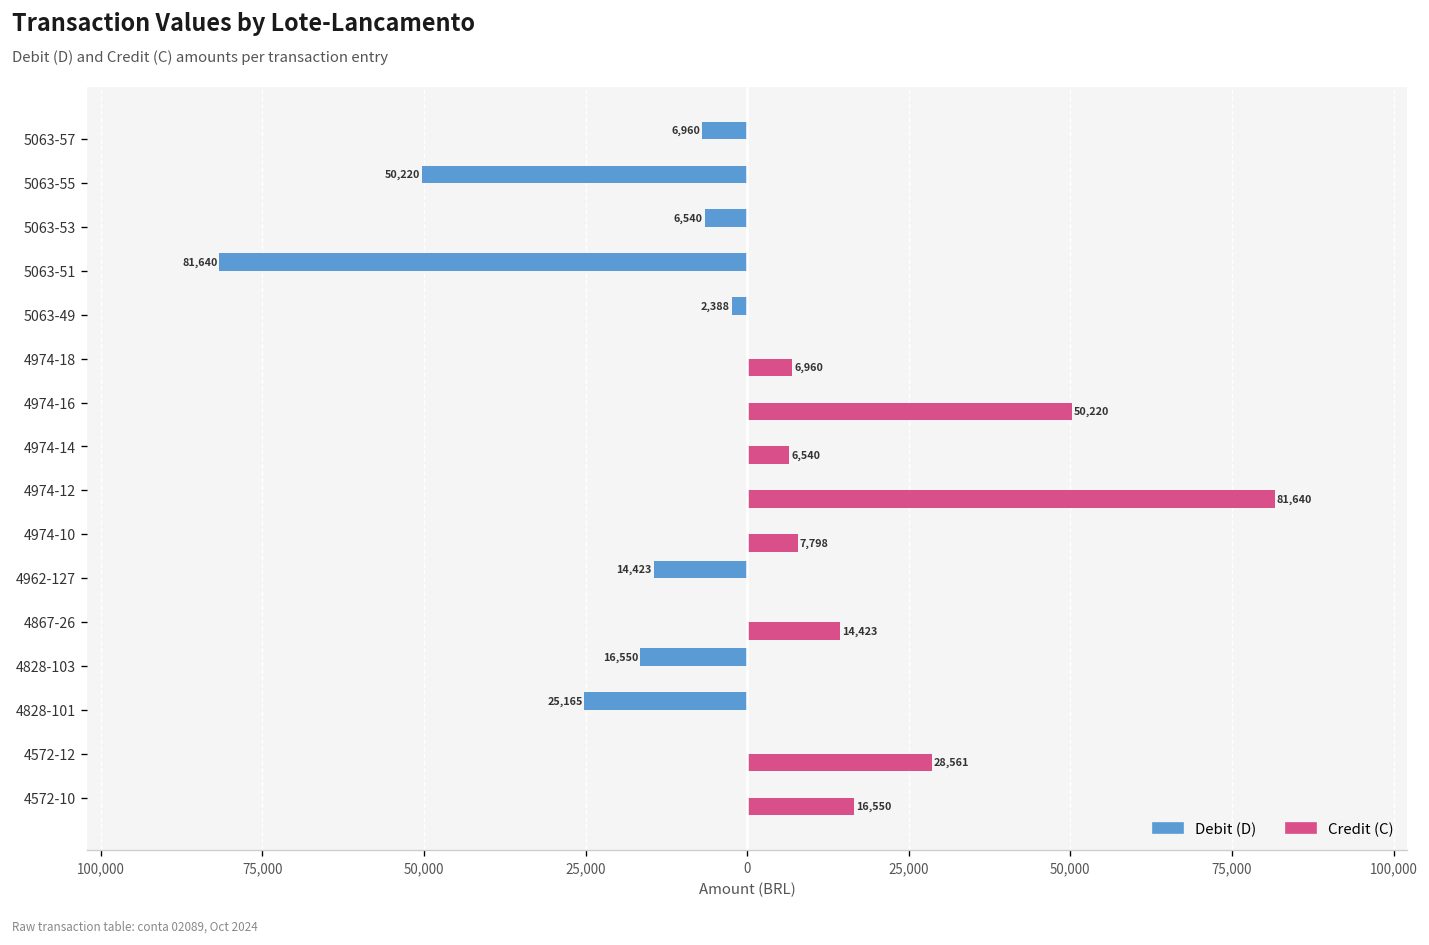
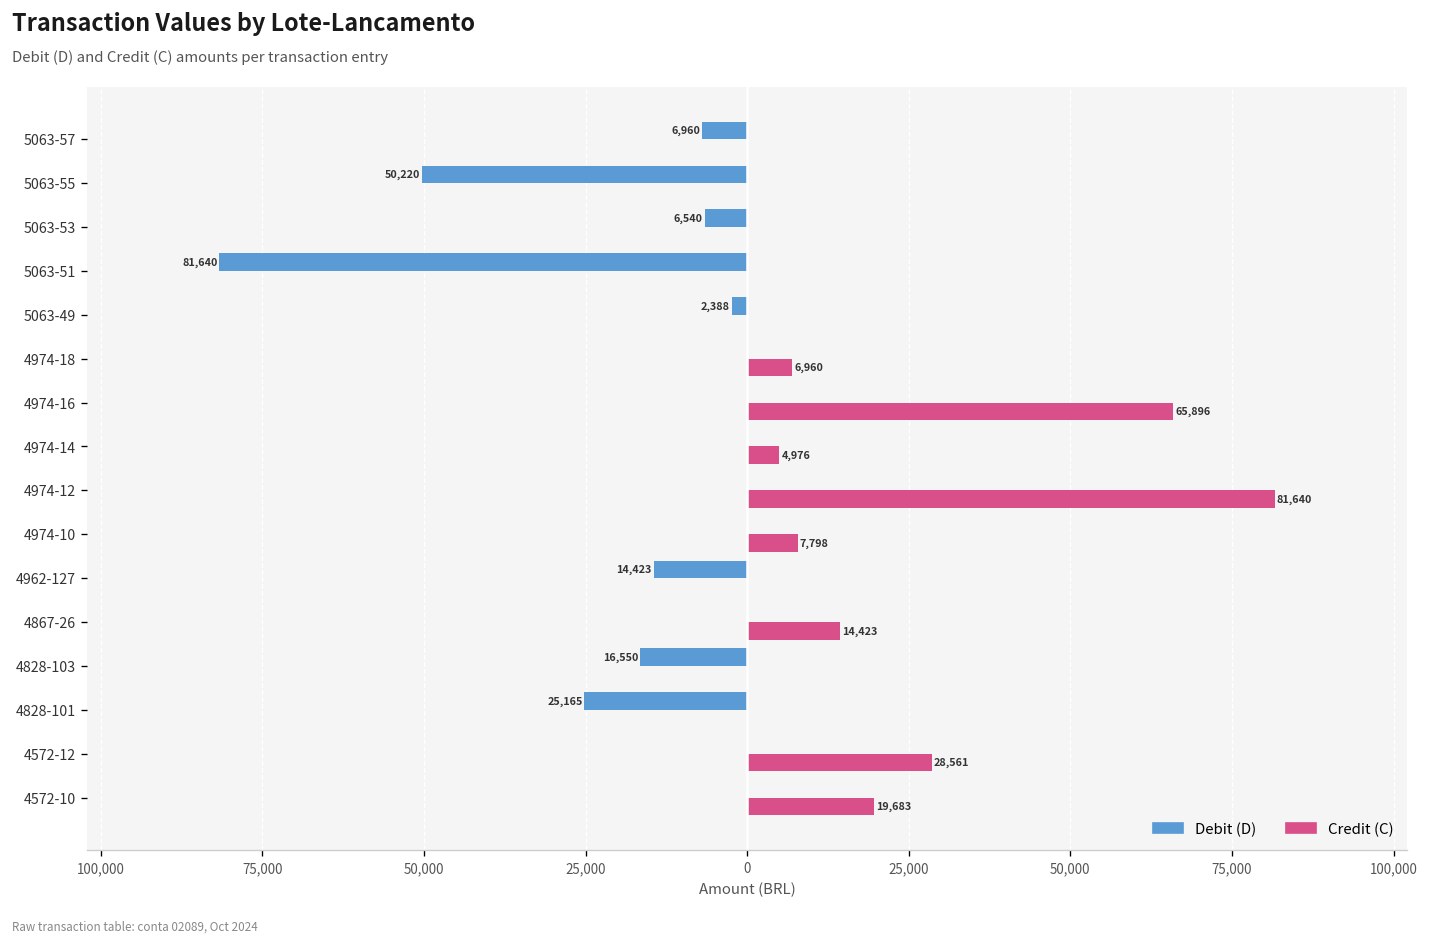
  {
    "Credit (C)": {
      "4974-18": "6,960",
-     "4974-16": "50,220",
-     "4974-14": "6,540",
+     "4974-16": "65,896",
+     "4974-14": "4,976",
      "4974-12": "81,640",
      "4974-10": "7,798",
      "4867-26": "14,423",
      "4572-12": "28,561",
-     "4572-10": "16,550"
+     "4572-10": "19,683"
    }
  }
